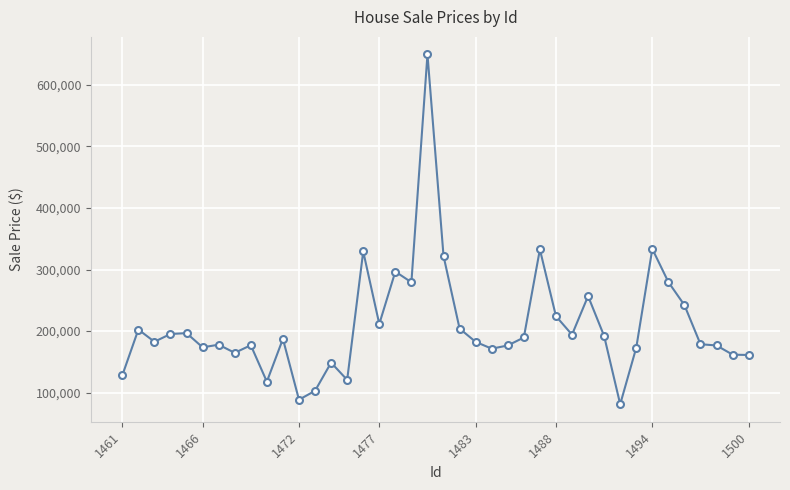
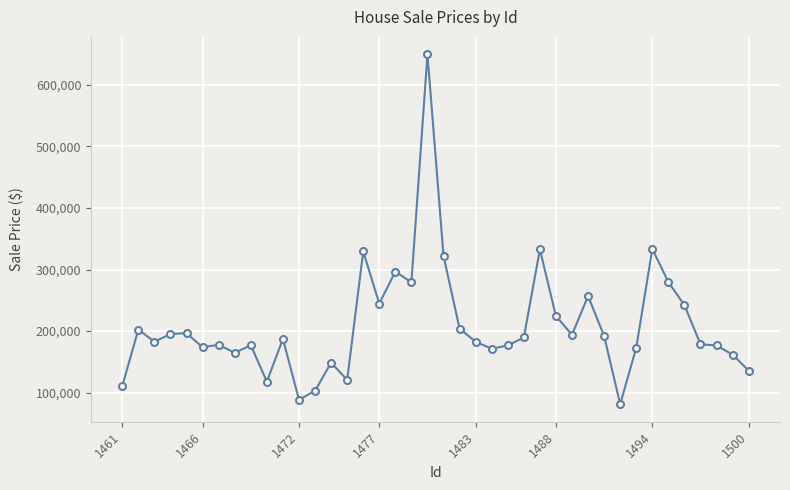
  {
-   "1461": "130,000",
+   "1461": "110,000",
    "1466": "170,000",
    "1472": "90,000",
-   "1477": "210,000",
+   "1477": "240,000",
    "1483": "180,000",
    "1488": "220,000",
    "1494": "330,000",
-   "1500": "160,000"
+   "1500": "140,000"
  }
